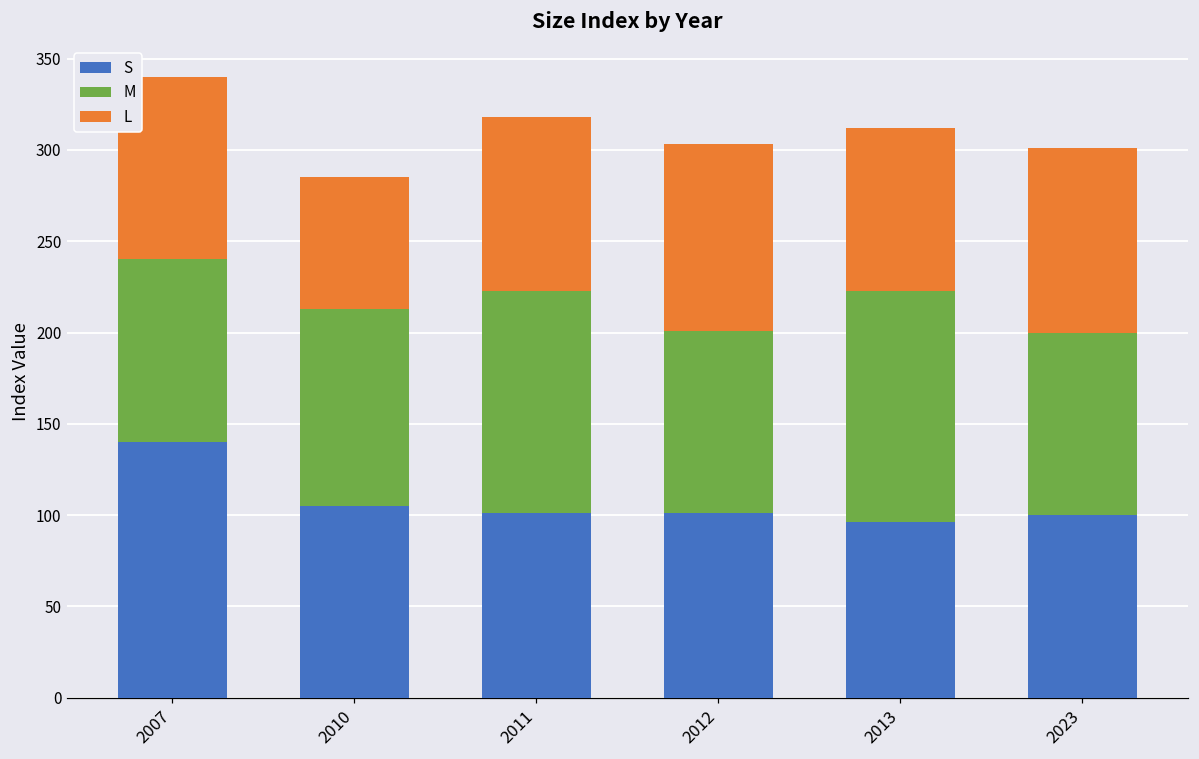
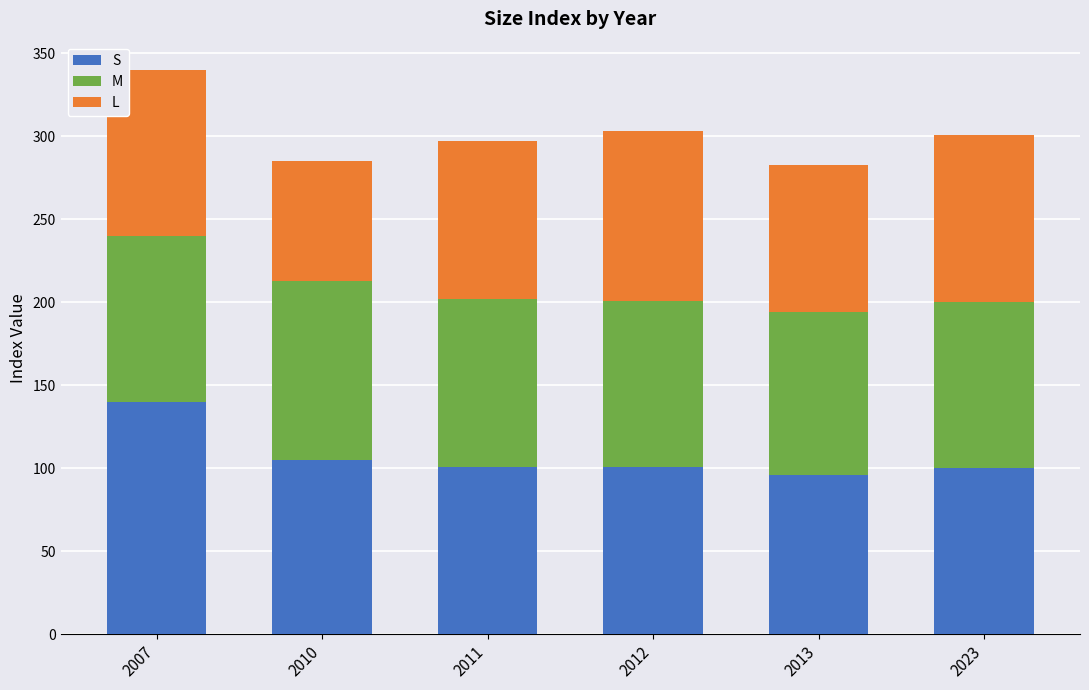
  {
    "S": {
      "2007": 140,
      "2010": 105,
      "2011": 101,
      "2012": 101,
      "2013": 96,
      "2023": 100
    },
    "M": {
      "2007": 100,
      "2010": 108,
-     "2011": 122,
+     "2011": 101,
      "2012": 100,
-     "2013": 127,
+     "2013": 98,
      "2023": 100
    },
    "L": {
      "2007": 100,
      "2010": 72,
      "2011": 95,
      "2012": 102,
      "2013": 89,
      "2023": 101
    }
  }
